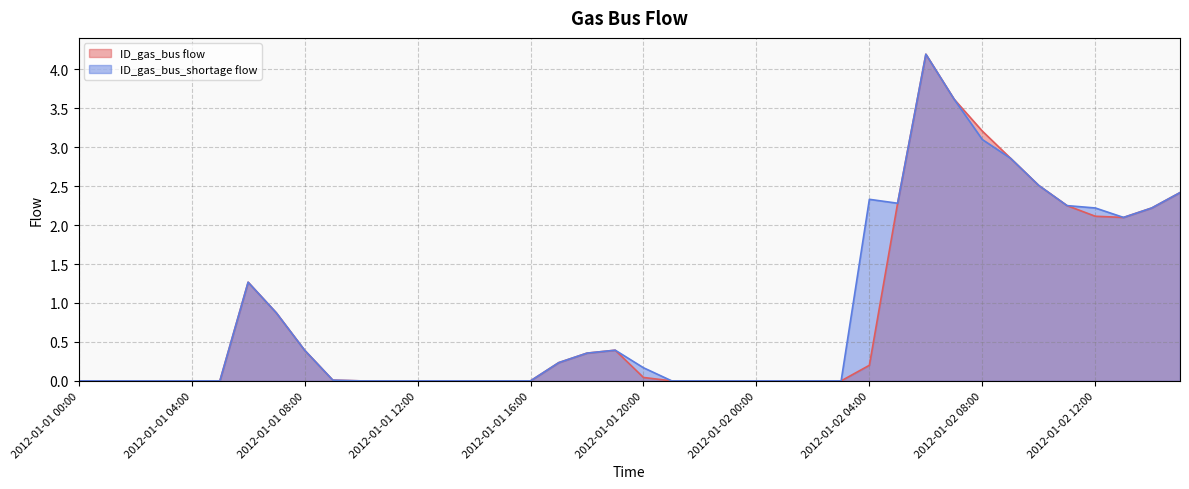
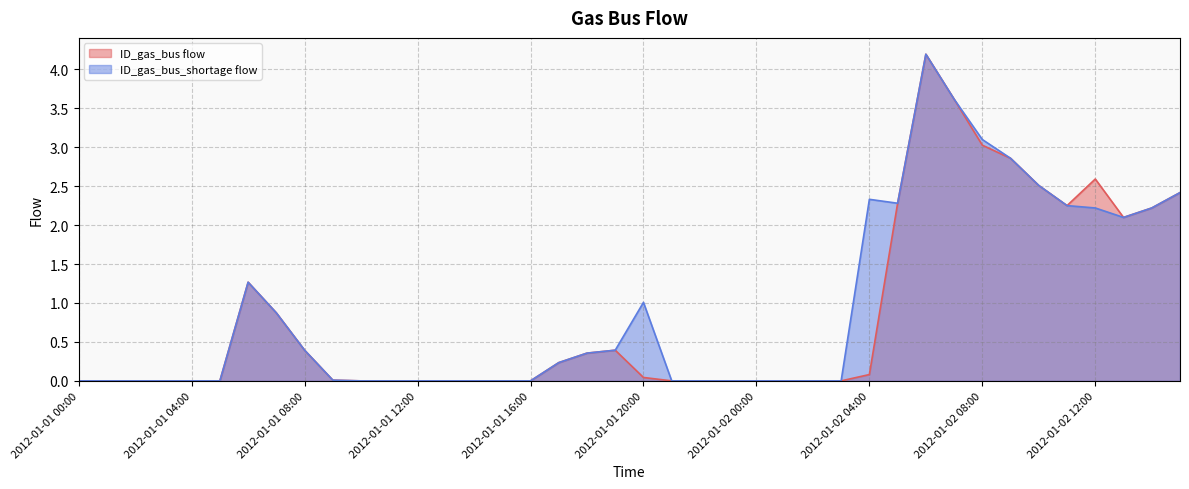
  {
    "ID_gas_bus flow": {
      "2012-01-01 20:00": 0.0,
-     "2012-01-02 04:00": 0.2,
-     "2012-01-02 08:00": 3.2,
-     "2012-01-02 12:00": 2.1
+     "2012-01-02 04:00": 0.1,
+     "2012-01-02 08:00": 3.0,
+     "2012-01-02 12:00": 2.6
    },
    "ID_gas_bus_shortage flow": {
-     "2012-01-01 20:00": 0.2,
+     "2012-01-01 20:00": 1.0,
      "2012-01-02 04:00": 2.3,
      "2012-01-02 08:00": 3.1,
      "2012-01-02 12:00": 2.2
    }
  }
